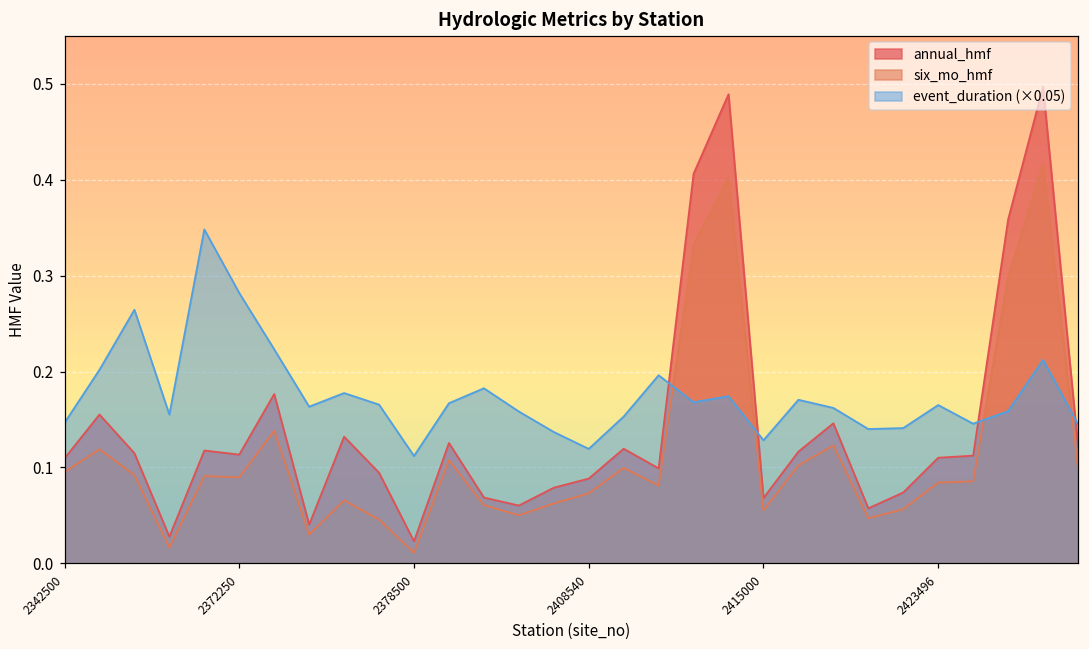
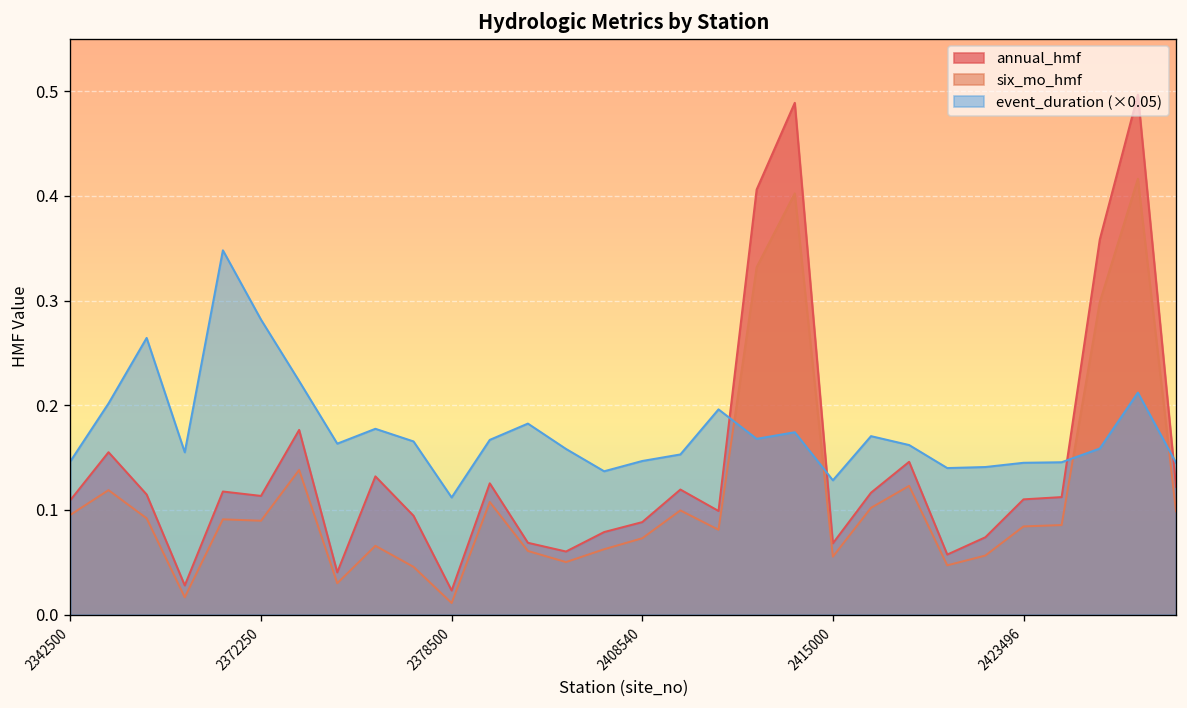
  {
    "event_duration (×0.05)": {
      "2342500": 0.15,
      "2372250": 0.28,
      "2378500": 0.11,
-     "2408540": 0.12,
+     "2408540": 0.15,
      "2415000": 0.13,
-     "2423496": 0.17
+     "2423496": 0.15
    }
  }
